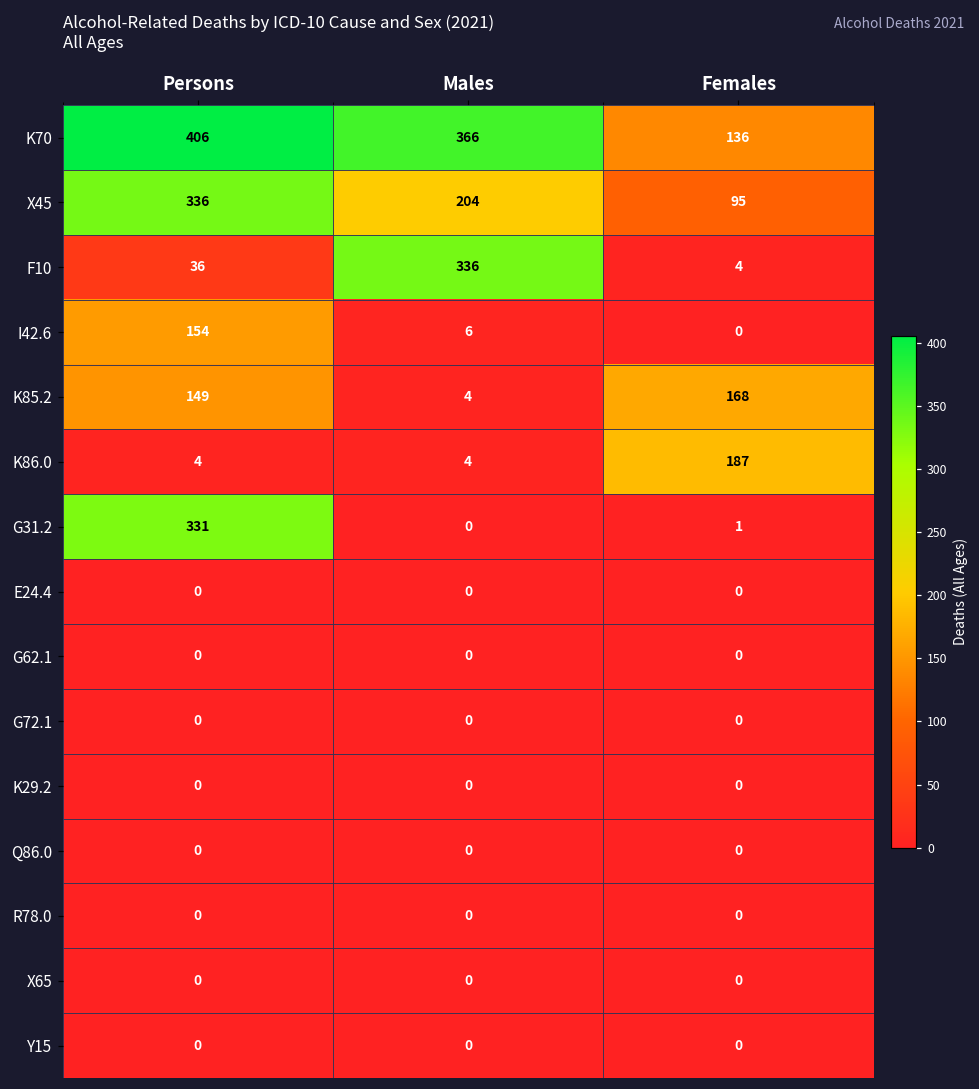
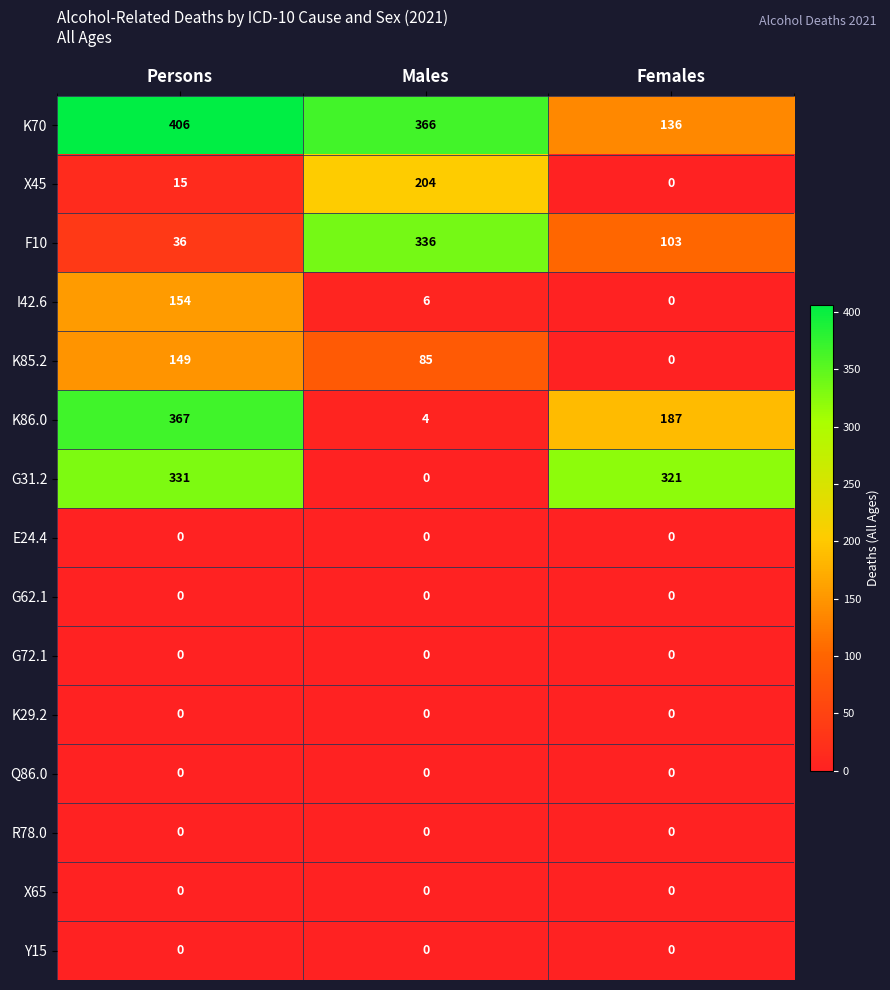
  {
    "K70": {
      "Persons": 406,
      "Males": 366,
      "Females": 136
    },
    "X45": {
-     "Persons": 336,
+     "Persons": 15,
      "Males": 204,
-     "Females": 95
+     "Females": 0
    },
    "F10": {
      "Persons": 36,
      "Males": 336,
-     "Females": 4
+     "Females": 103
    },
    "I42.6": {
      "Persons": 154,
      "Males": 6,
      "Females": 0
    },
    "K85.2": {
      "Persons": 149,
-     "Males": 4,
-     "Females": 168
+     "Males": 85,
+     "Females": 0
    },
    "K86.0": {
-     "Persons": 4,
+     "Persons": 367,
      "Males": 4,
      "Females": 187
    },
    "G31.2": {
      "Persons": 331,
      "Males": 0,
-     "Females": 1
+     "Females": 321
    },
    "E24.4": {
      "Persons": 0,
      "Males": 0,
      "Females": 0
    },
    "G62.1": {
      "Persons": 0,
      "Males": 0,
      "Females": 0
    },
    "G72.1": {
      "Persons": 0,
      "Males": 0,
      "Females": 0
    },
    "K29.2": {
      "Persons": 0,
      "Males": 0,
      "Females": 0
    },
    "Q86.0": {
      "Persons": 0,
      "Males": 0,
      "Females": 0
    },
    "R78.0": {
      "Persons": 0,
      "Males": 0,
      "Females": 0
    },
    "X65": {
      "Persons": 0,
      "Males": 0,
      "Females": 0
    },
    "Y15": {
      "Persons": 0,
      "Males": 0,
      "Females": 0
    }
  }
